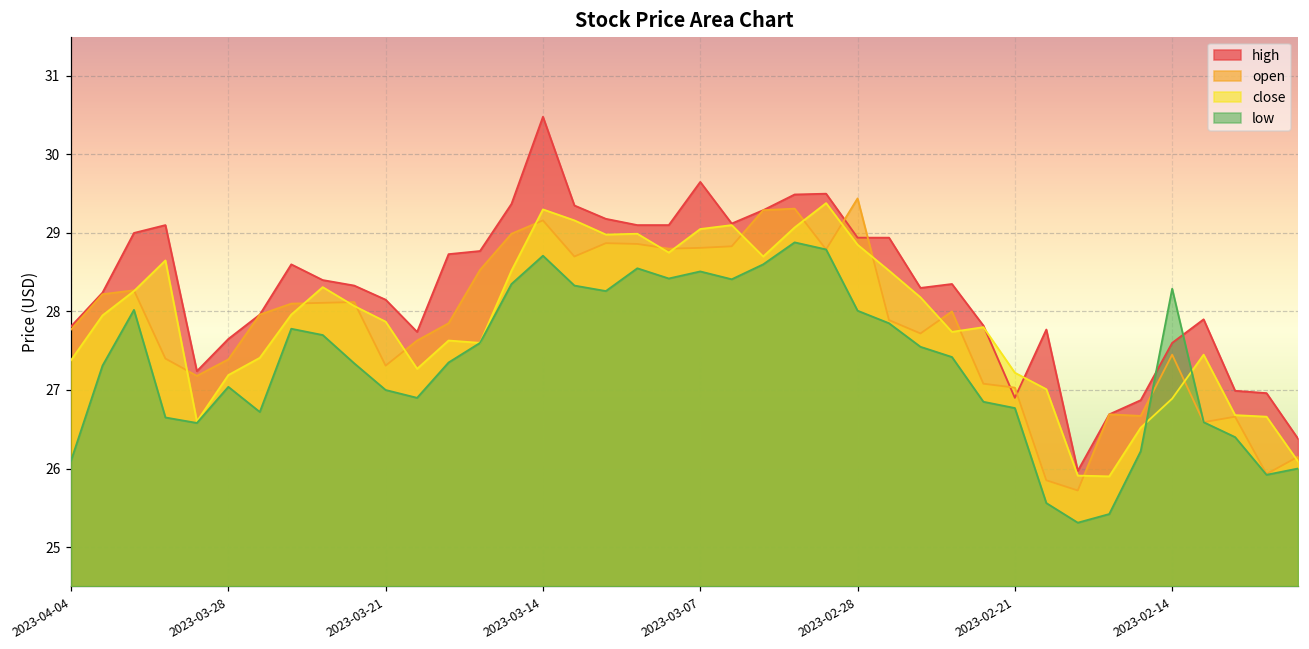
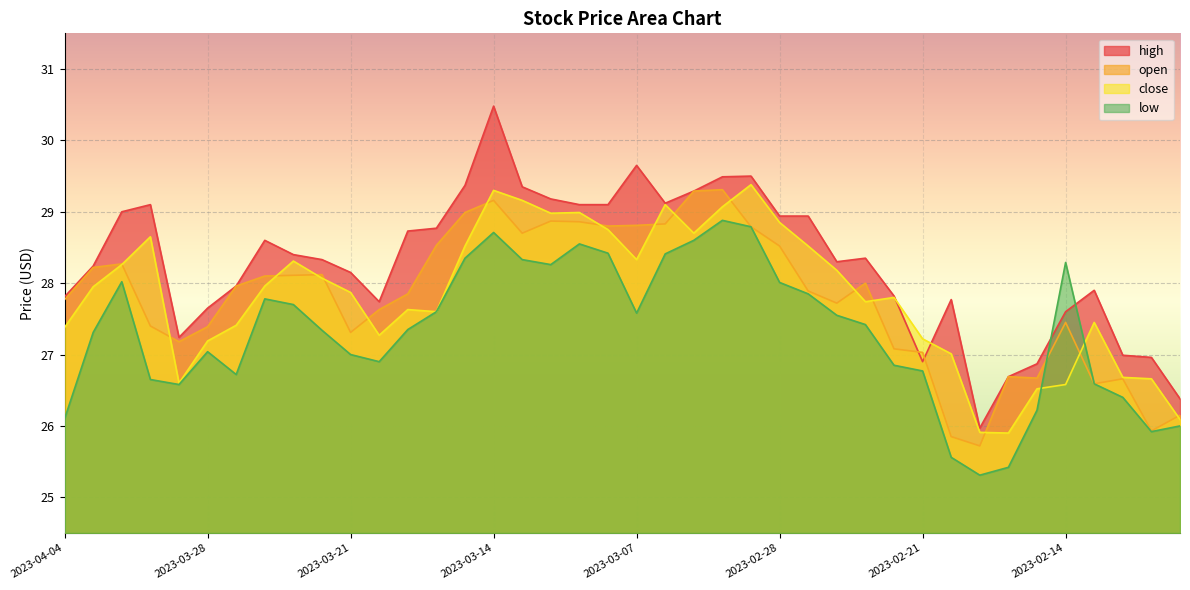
  {
    "high": {
      "2023-04-04": 27.8,
      "2023-03-28": 27.7,
      "2023-03-21": 28.2,
      "2023-03-14": 30.5,
      "2023-03-07": 29.7,
      "2023-02-28": 28.9,
      "2023-02-21": 26.9,
      "2023-02-14": 27.6
    },
    "open": {
      "2023-04-04": 27.8,
      "2023-03-28": 27.4,
      "2023-03-21": 27.3,
      "2023-03-14": 29.2,
      "2023-03-07": 28.8,
-     "2023-02-28": 29.4,
+     "2023-02-28": 28.5,
      "2023-02-21": 27.0,
      "2023-02-14": 27.5
    },
    "close": {
      "2023-04-04": 27.4,
      "2023-03-28": 27.2,
      "2023-03-21": 27.9,
      "2023-03-14": 29.3,
-     "2023-03-07": 29.1,
+     "2023-03-07": 28.3,
      "2023-02-28": 28.9,
      "2023-02-21": 27.2,
-     "2023-02-14": 26.9
+     "2023-02-14": 26.6
    },
    "low": {
      "2023-04-04": 26.1,
      "2023-03-28": 27.0,
      "2023-03-21": 27.0,
      "2023-03-14": 28.7,
-     "2023-03-07": 28.5,
+     "2023-03-07": 27.6,
      "2023-02-28": 28.0,
      "2023-02-21": 26.8,
      "2023-02-14": 28.3
    }
  }
